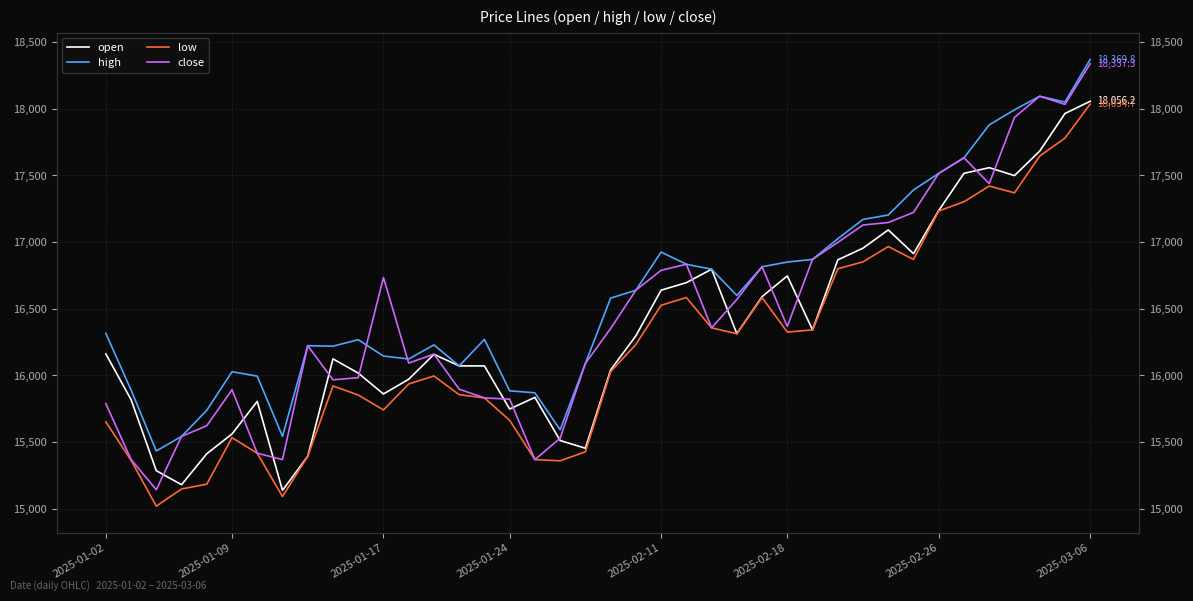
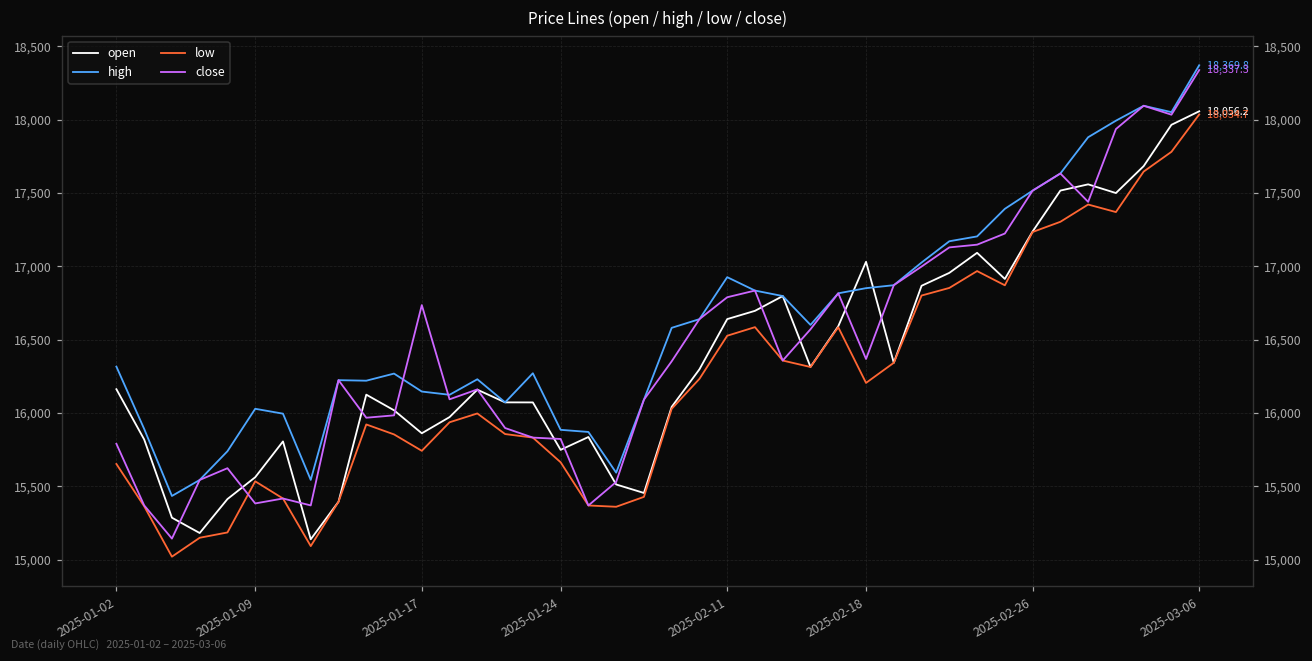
  {
    "open": {
      "2025-01-02": "16,160",
      "2025-01-09": "15,560",
      "2025-01-17": "15,860",
      "2025-01-24": "15,750",
      "2025-02-11": "16,640",
-     "2025-02-18": "16,750"
+     "2025-02-18": "17,030"
    },
    "high": {
      "2025-01-02": "16,320",
      "2025-01-09": "16,030",
      "2025-01-17": "16,150",
      "2025-01-24": "15,880",
      "2025-02-11": "16,930",
      "2025-02-18": "16,850"
    },
    "low": {
      "2025-01-02": "15,650",
      "2025-01-09": "15,530",
      "2025-01-17": "15,740",
      "2025-01-24": "15,660",
      "2025-02-11": "16,530",
-     "2025-02-18": "16,330"
+     "2025-02-18": "16,200"
    },
    "close": {
      "2025-01-02": "15,790",
-     "2025-01-09": "15,890",
+     "2025-01-09": "15,380",
      "2025-01-17": "16,730",
      "2025-01-24": "15,820",
      "2025-02-11": "16,790",
      "2025-02-18": "16,370"
    }
  }
